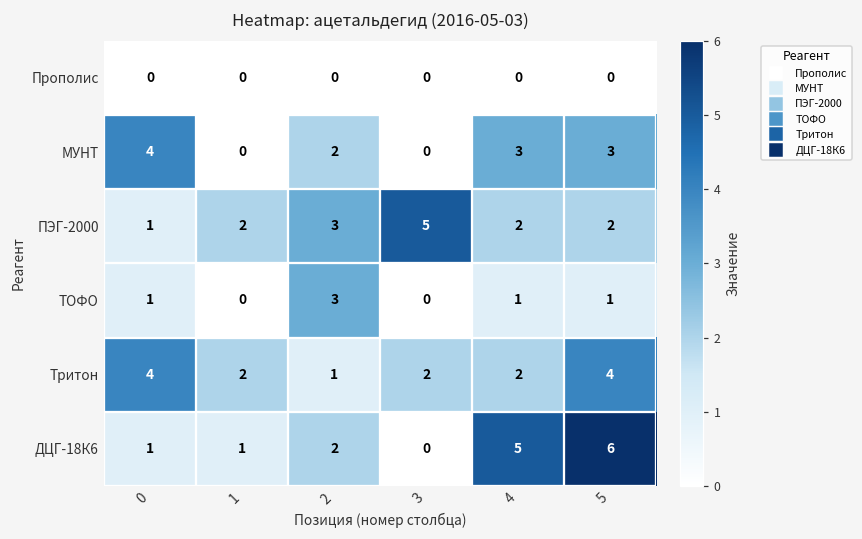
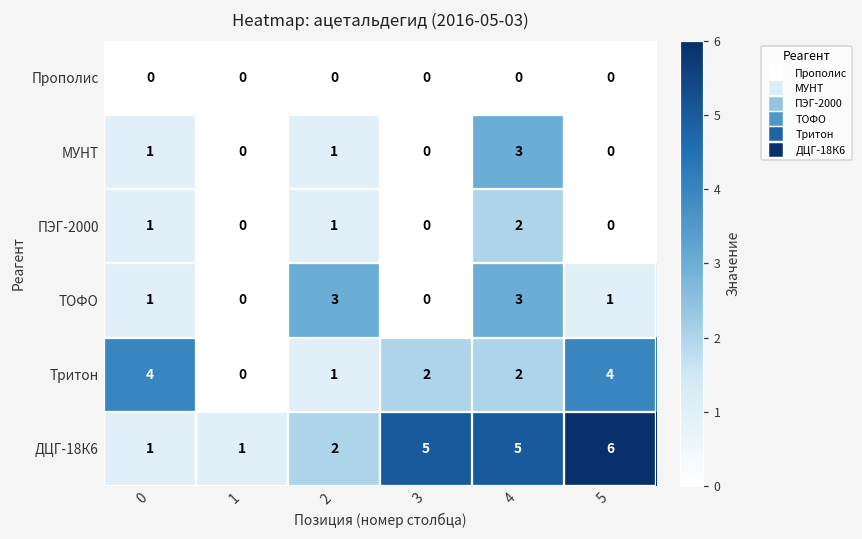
  {
    "Прополис": {
      "0": 0,
      "1": 0,
      "2": 0,
      "3": 0,
      "4": 0,
      "5": 0
    },
    "МУНТ": {
-     "0": 4,
+     "0": 1,
      "1": 0,
-     "2": 2,
+     "2": 1,
      "3": 0,
      "4": 3,
-     "5": 3
+     "5": 0
    },
    "ПЭГ-2000": {
      "0": 1,
-     "1": 2,
-     "2": 3,
-     "3": 5,
+     "1": 0,
+     "2": 1,
+     "3": 0,
      "4": 2,
-     "5": 2
+     "5": 0
    },
    "ТОФО": {
      "0": 1,
      "1": 0,
      "2": 3,
      "3": 0,
-     "4": 1,
+     "4": 3,
      "5": 1
    },
    "Тритон": {
      "0": 4,
-     "1": 2,
+     "1": 0,
      "2": 1,
      "3": 2,
      "4": 2,
      "5": 4
    },
    "ДЦГ-18К6": {
      "0": 1,
      "1": 1,
      "2": 2,
-     "3": 0,
+     "3": 5,
      "4": 5,
      "5": 6
    }
  }
